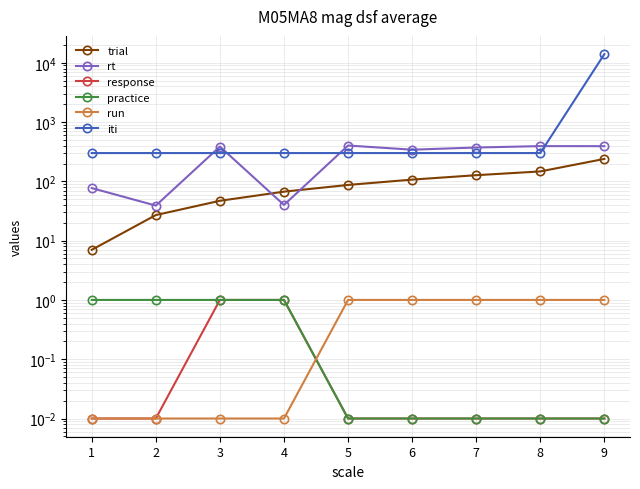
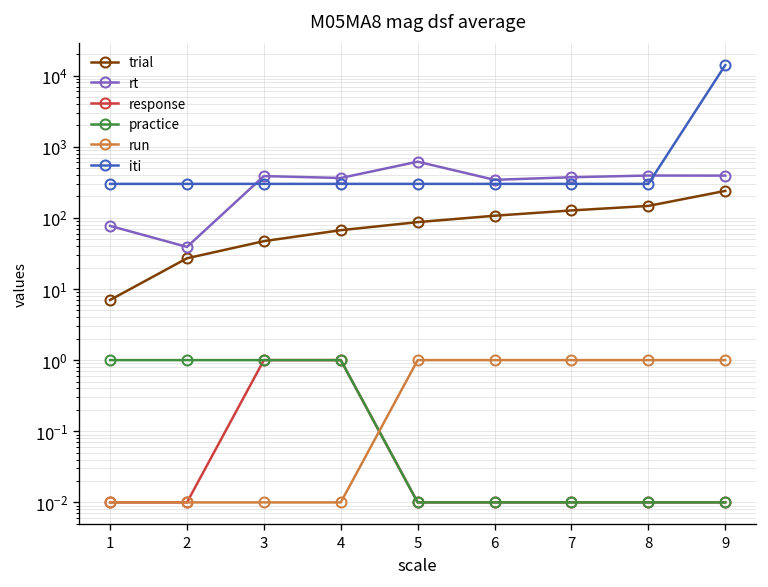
  {
    "trial": {
      "1": 7,
      "2": 30,
      "3": 50,
      "4": 70,
      "5": 90,
      "6": 110,
      "7": 130,
      "8": 150,
      "9": 240
    },
    "rt": {
      "1": 80,
      "2": 40,
      "3": 400,
-     "4": 40,
-     "5": 400,
+     "4": 400,
+     "5": 600,
      "6": 300,
      "7": 400,
      "8": 400,
      "9": 400
    },
    "practice": {
      "1": 1,
      "2": 1
    },
    "run": {
      "3": 0.010,
      "4": 0.010,
      "5": 1,
      "6": 1,
      "7": 1,
      "8": 1,
      "9": 1
    },
    "iti": {
      "1": 300,
      "2": 300,
      "3": 300,
      "4": 300,
      "5": 300,
      "6": 300,
      "7": 300,
      "8": 300,
      "9": 14000
    }
  }
